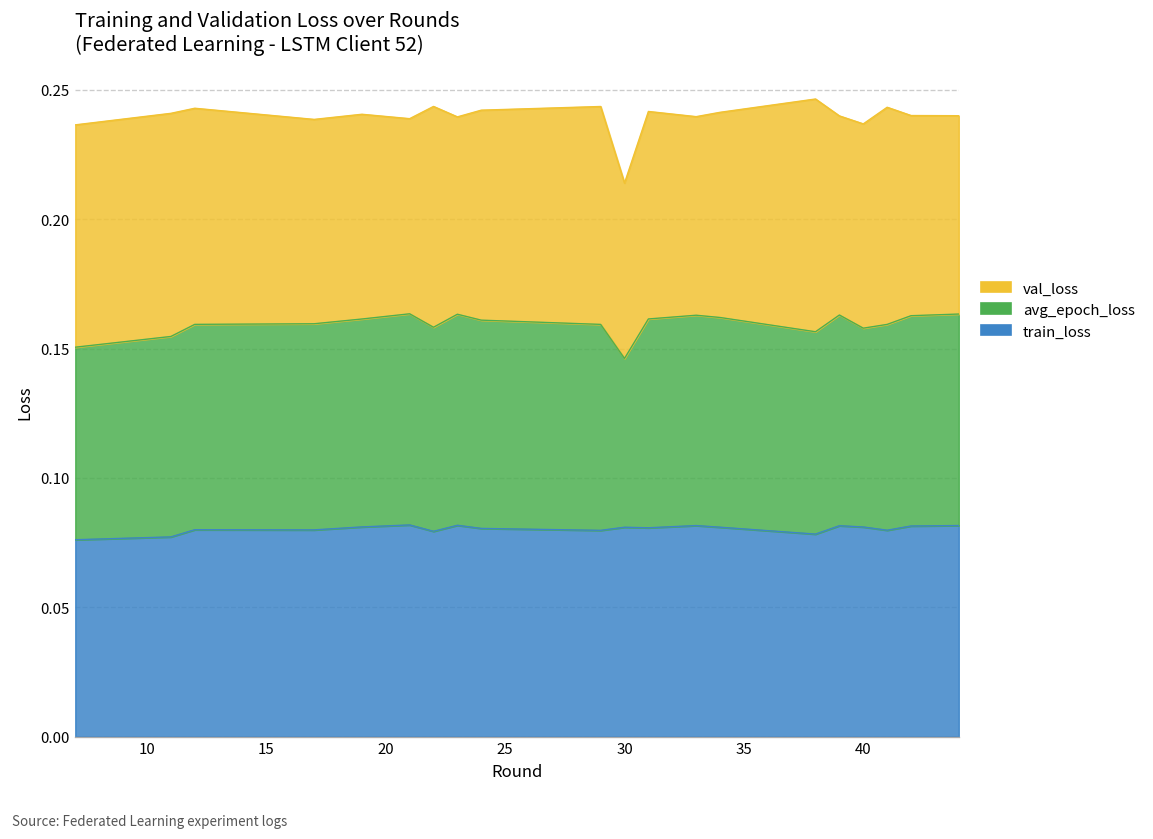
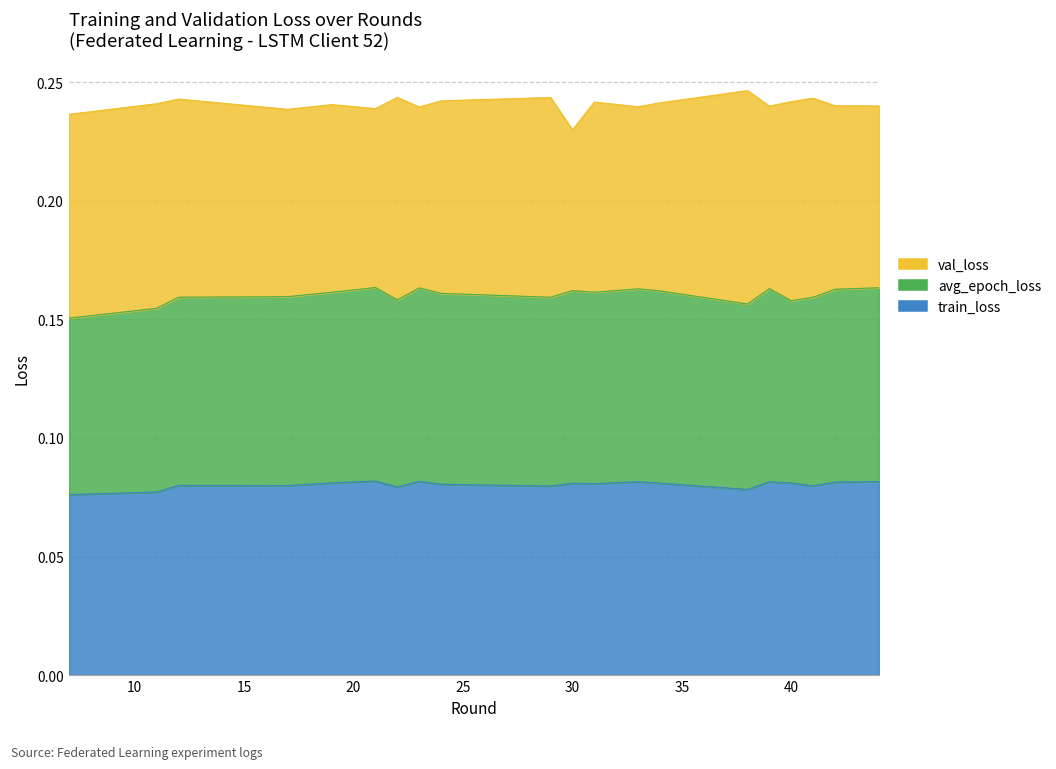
  {
    "train_loss": {
      "30": 0.081,
      "40": 0.081
    },
    "avg_epoch_loss": {
-     "30": 0.065,
+     "30": 0.081,
      "40": 0.077
    },
    "val_loss": {
      "30": 0.068,
-     "40": 0.079
+     "40": 0.084
    }
  }
